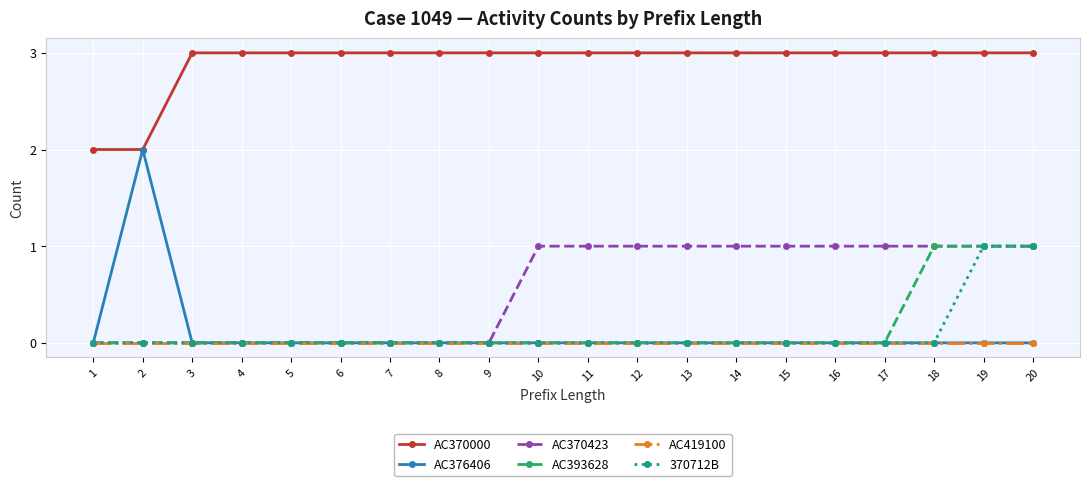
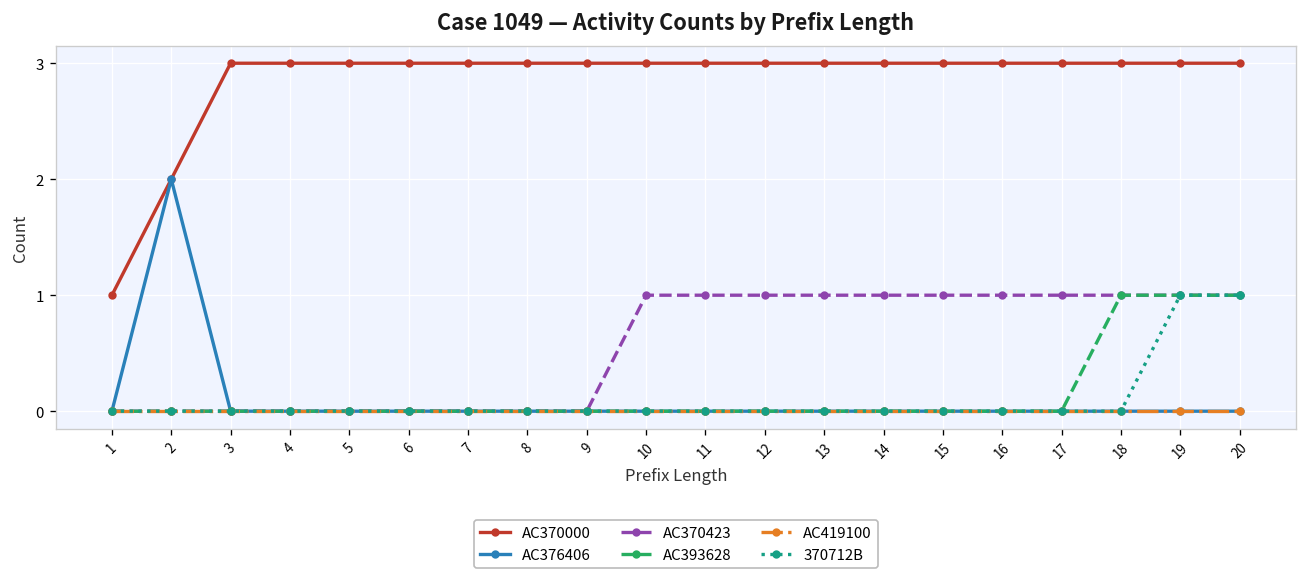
  {
    "AC370000": {
-     "1": 2,
+     "1": 1,
      "3": 3,
      "4": 3,
      "5": 3,
      "6": 3,
      "7": 3,
      "8": 3,
      "9": 3,
      "10": 3,
      "11": 3,
      "12": 3,
      "13": 3,
      "14": 3,
      "15": 3,
      "16": 3,
      "17": 3,
      "18": 3,
      "19": 3,
      "20": 3
    },
    "AC370423": {
      "10": 1,
      "11": 1,
      "12": 1,
      "13": 1,
      "14": 1,
      "15": 1,
      "16": 1,
      "17": 1
    }
  }
